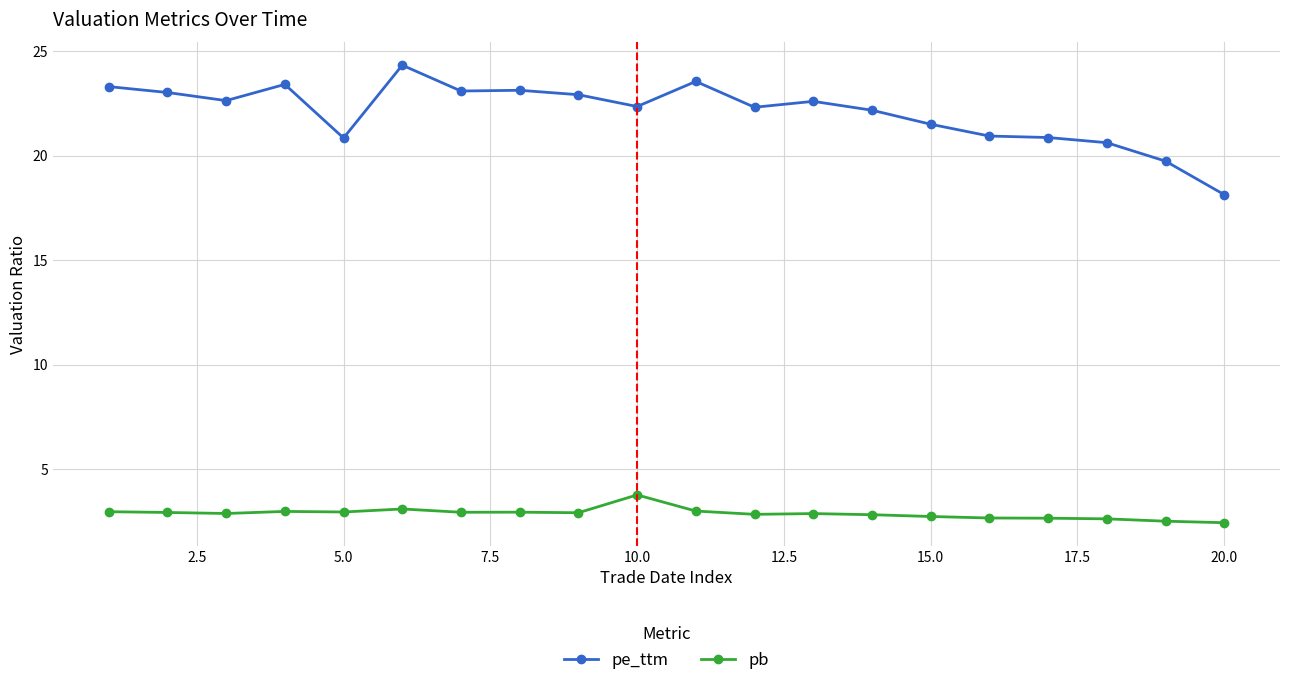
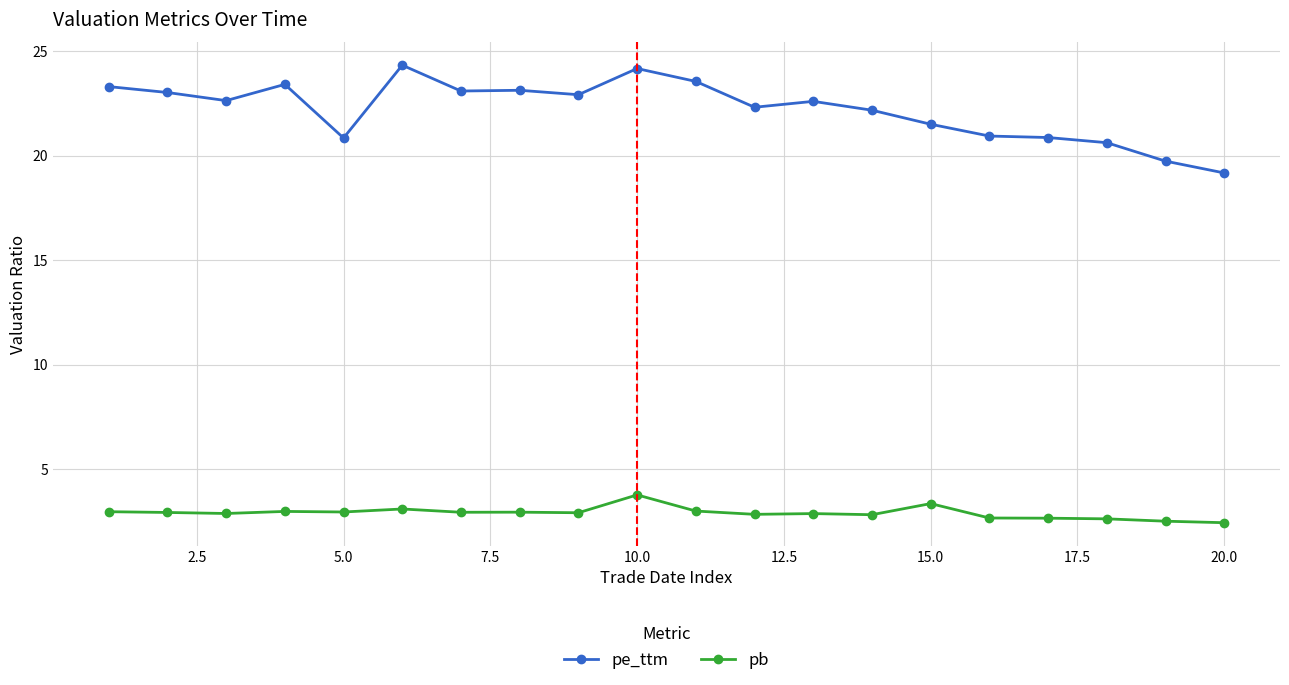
  {
    "pe_ttm": {
      "5.0": 20.8,
-     "10.0": 22.3,
+     "10.0": 24.2,
      "15.0": 21.5,
-     "20.0": 18.1
+     "20.0": 19.2
    },
    "pb": {
      "5.0": 3.0,
      "10.0": 3.8,
-     "15.0": 2.7,
+     "15.0": 3.4,
      "20.0": 2.4
    }
  }
